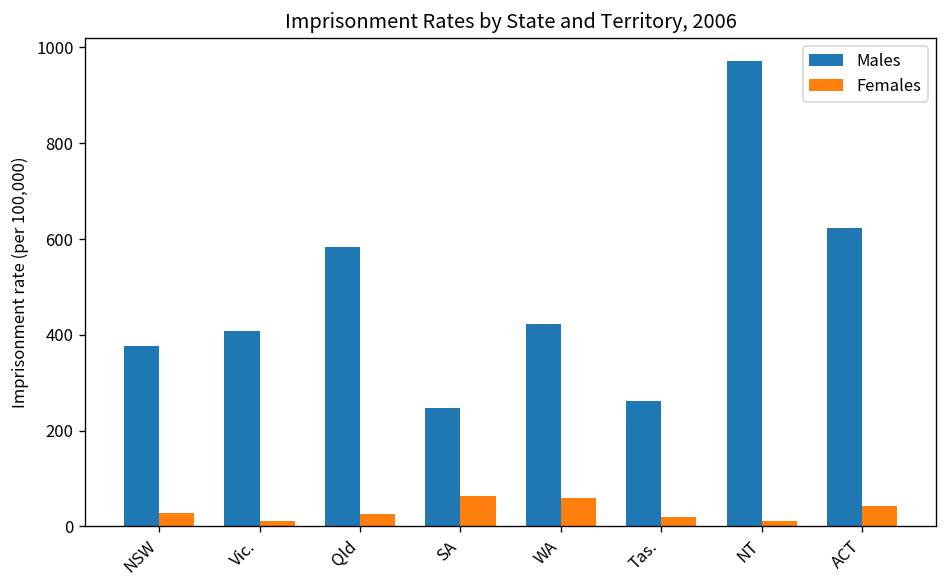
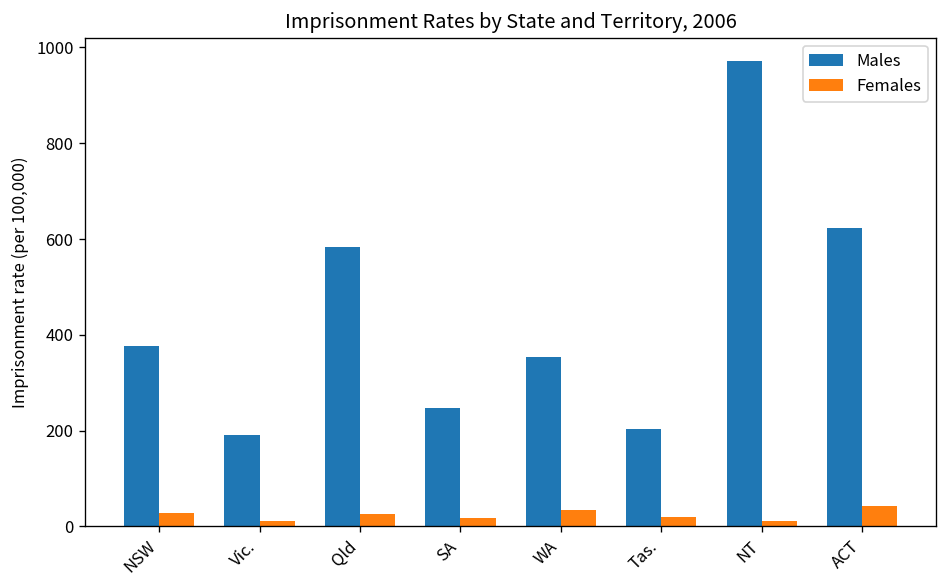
  {
    "Males": {
      "NSW": 380,
-     "Vic.": 410,
+     "Vic.": 190,
      "Qld": 580,
      "SA": 250,
-     "WA": 420,
-     "Tas.": 260,
+     "WA": 350,
+     "Tas.": 200,
      "NT": 970,
      "ACT": 620
    },
    "Females": {
      "NSW": 30,
      "Vic.": 10,
      "Qld": 30,
-     "SA": 60,
-     "WA": 60,
+     "SA": 20,
+     "WA": 30,
      "Tas.": 20,
      "NT": 10,
      "ACT": 40
    }
  }
